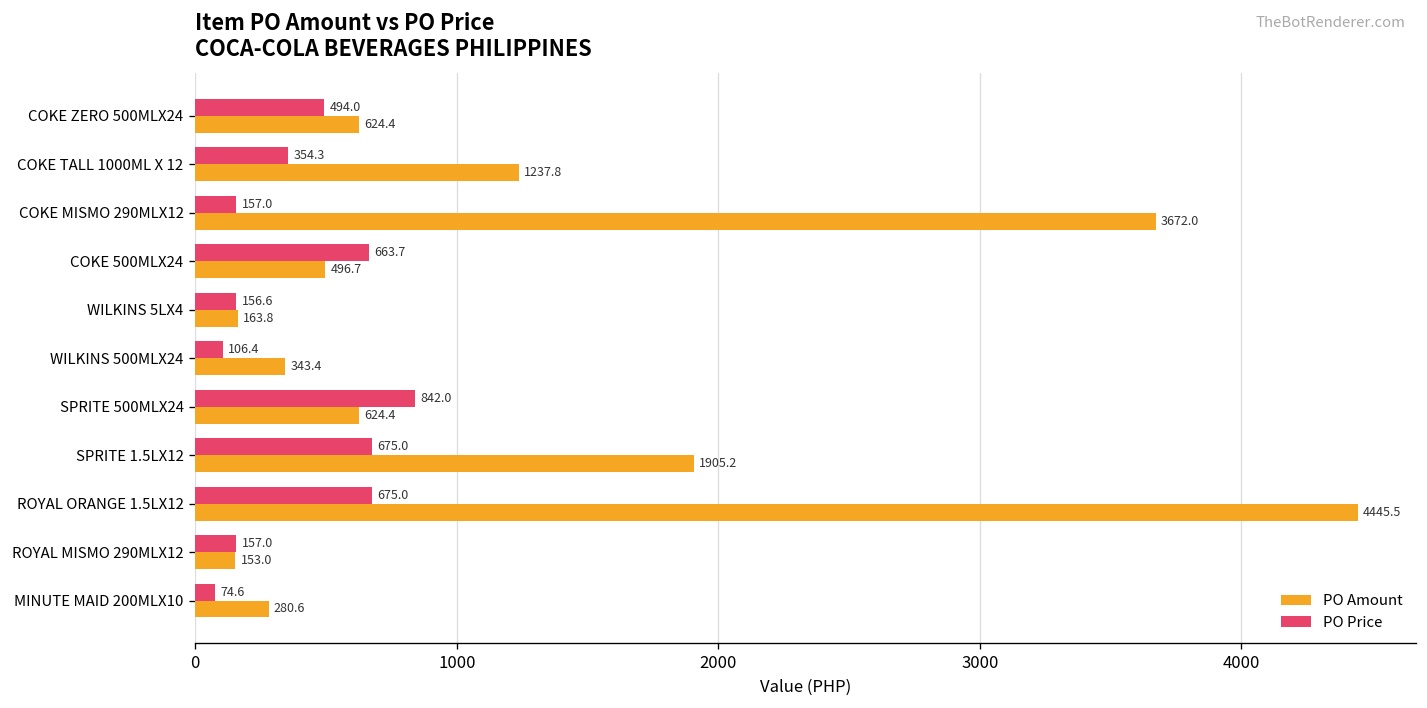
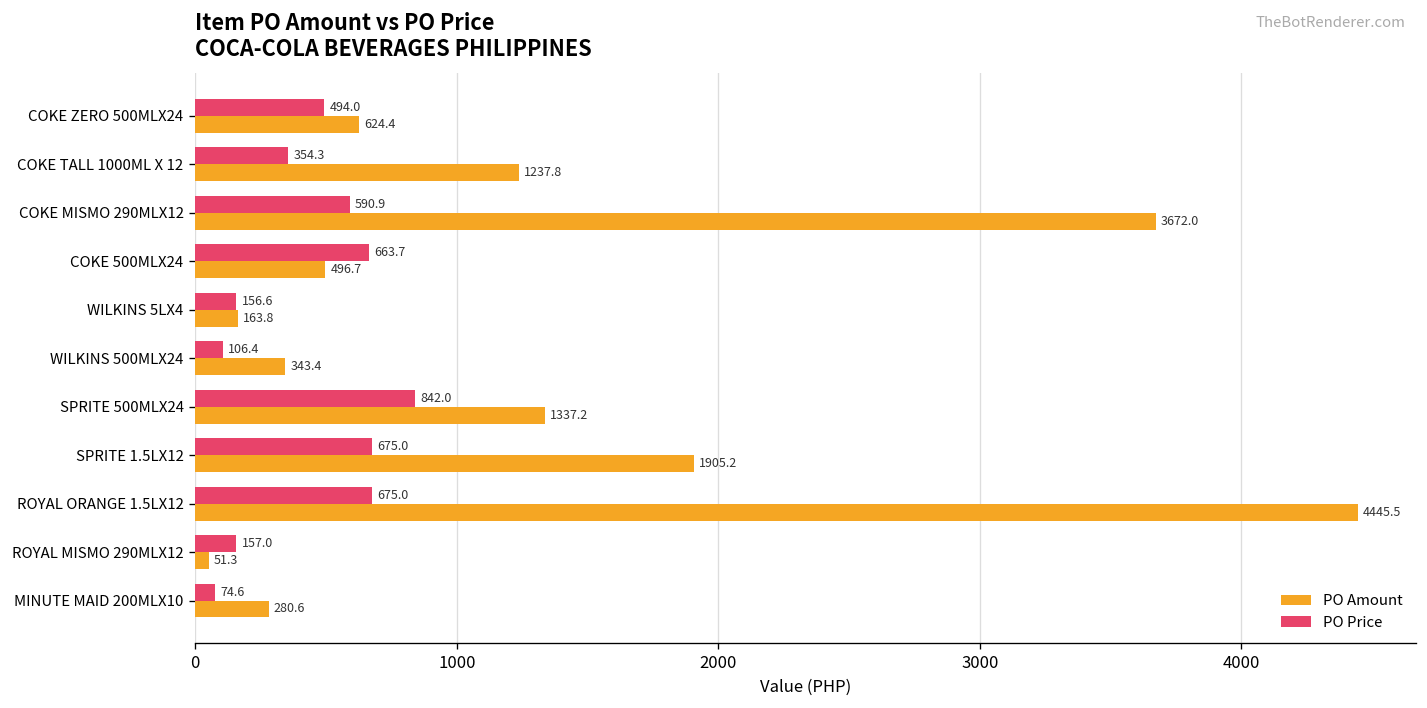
  {
    "PO Amount": {
      "COKE ZERO 500MLX24": 624.4,
      "COKE TALL 1000ML X 12": 1237.8,
      "COKE MISMO 290MLX12": 3672.0,
      "COKE 500MLX24": 496.7,
      "WILKINS 5LX4": 163.8,
      "WILKINS 500MLX24": 343.4,
-     "SPRITE 500MLX24": 624.4,
+     "SPRITE 500MLX24": 1337.2,
      "SPRITE 1.5LX12": 1905.2,
      "ROYAL ORANGE 1.5LX12": 4445.5,
-     "ROYAL MISMO 290MLX12": 153.0,
+     "ROYAL MISMO 290MLX12": 51.3,
      "MINUTE MAID 200MLX10": 280.6
    },
    "PO Price": {
      "COKE ZERO 500MLX24": 494.0,
      "COKE TALL 1000ML X 12": 354.3,
-     "COKE MISMO 290MLX12": 157.0,
+     "COKE MISMO 290MLX12": 590.9,
      "COKE 500MLX24": 663.7,
      "WILKINS 5LX4": 156.6,
      "WILKINS 500MLX24": 106.4,
      "SPRITE 500MLX24": 842.0,
      "SPRITE 1.5LX12": 675.0,
      "ROYAL ORANGE 1.5LX12": 675.0,
      "ROYAL MISMO 290MLX12": 157.0,
      "MINUTE MAID 200MLX10": 74.6
    }
  }
